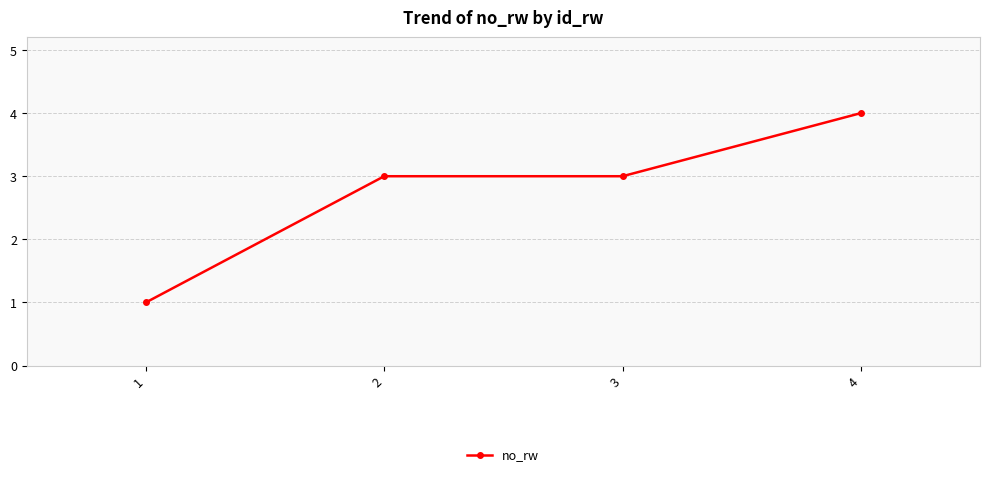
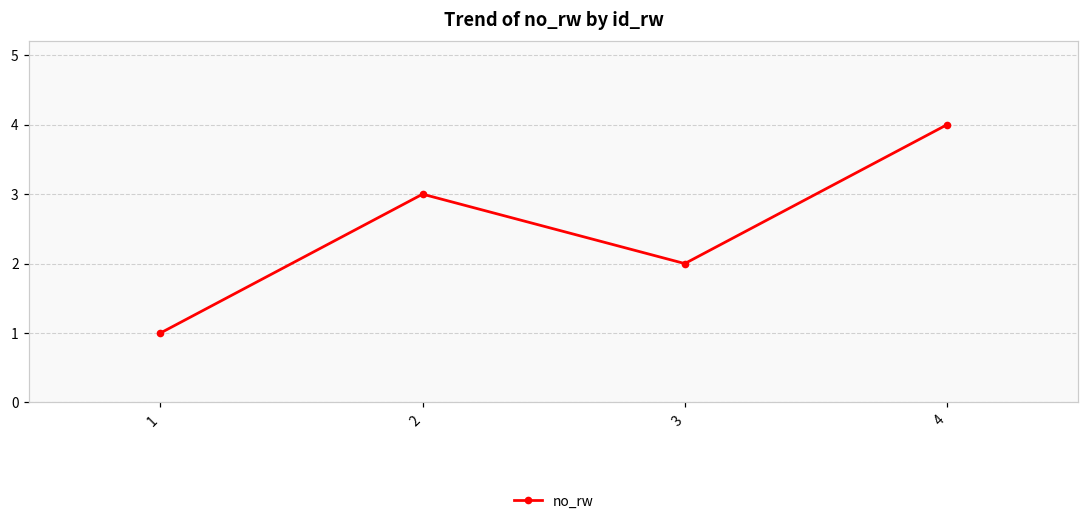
  {
    "1": 1,
    "2": 3,
-   "3": 3,
+   "3": 2,
    "4": 4
  }
